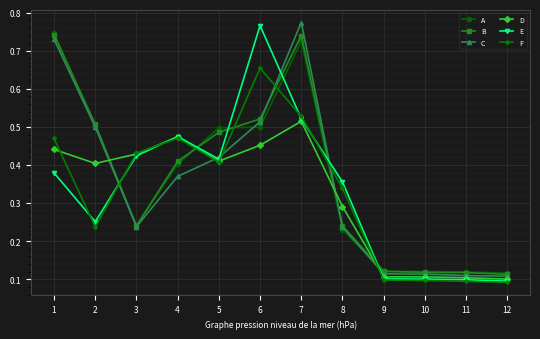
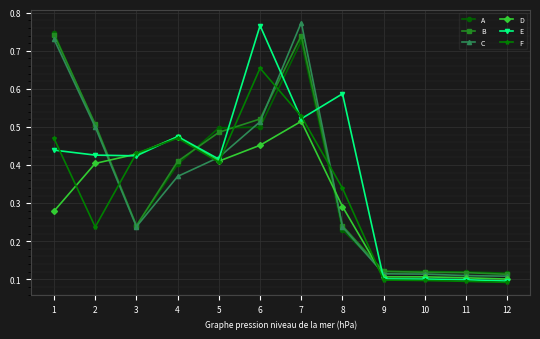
  {
    "D": {
-     "1": 0.44,
+     "1": 0.28,
      "2": 0.40,
      "6": 0.45,
      "8": 0.29
    },
    "E": {
-     "1": 0.38,
-     "2": 0.25,
+     "1": 0.44,
+     "2": 0.43,
      "6": 0.77,
-     "8": 0.36
+     "8": 0.59
    }
  }
